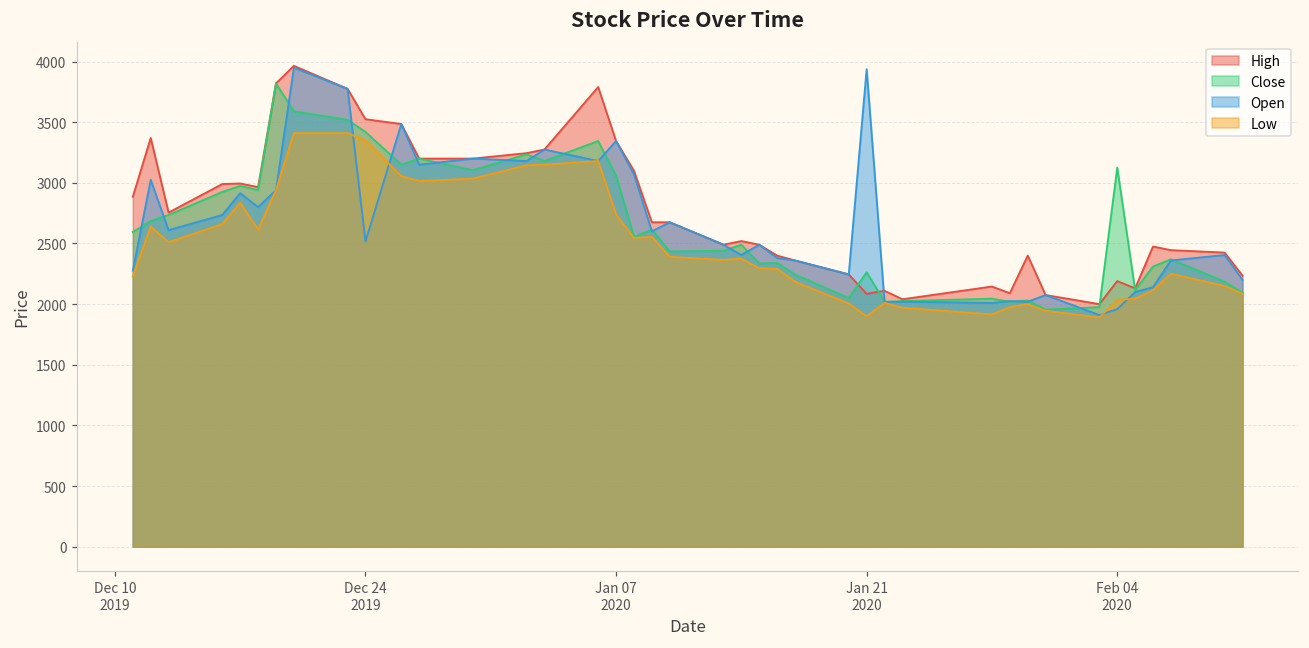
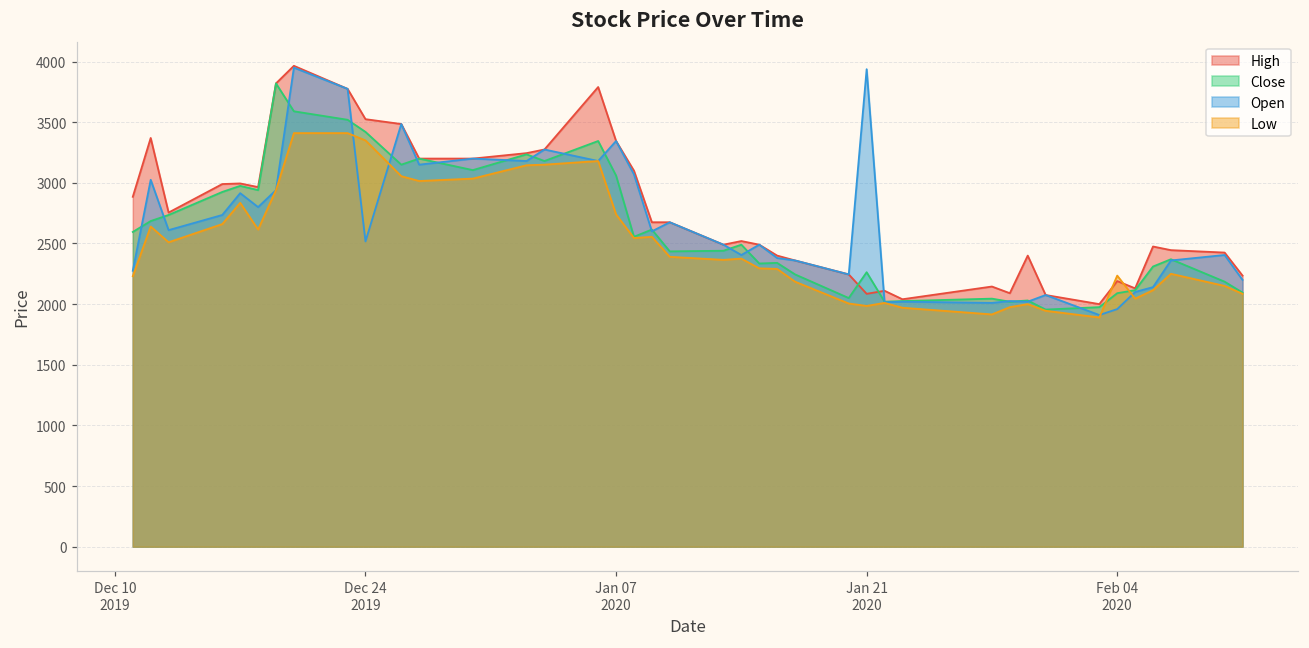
  {
    "High": {
      "Dec 24 2019": 3530,
      "Jan 21 2020": 2090,
      "Feb 04 2020": 2190
    },
    "Close": {
      "Dec 24 2019": 3420,
      "Jan 07 2020": 3060,
      "Jan 21 2020": 2260,
-     "Feb 04 2020": 3130
+     "Feb 04 2020": 2090
    },
    "Open": {
      "Dec 24 2019": 2520,
      "Jan 21 2020": 3940,
      "Feb 04 2020": 1960
    },
    "Low": {
      "Dec 24 2019": 3350,
      "Jan 07 2020": 2740,
-     "Jan 21 2020": 1900,
-     "Feb 04 2020": 2040
+     "Jan 21 2020": 1990,
+     "Feb 04 2020": 2240
    }
  }
